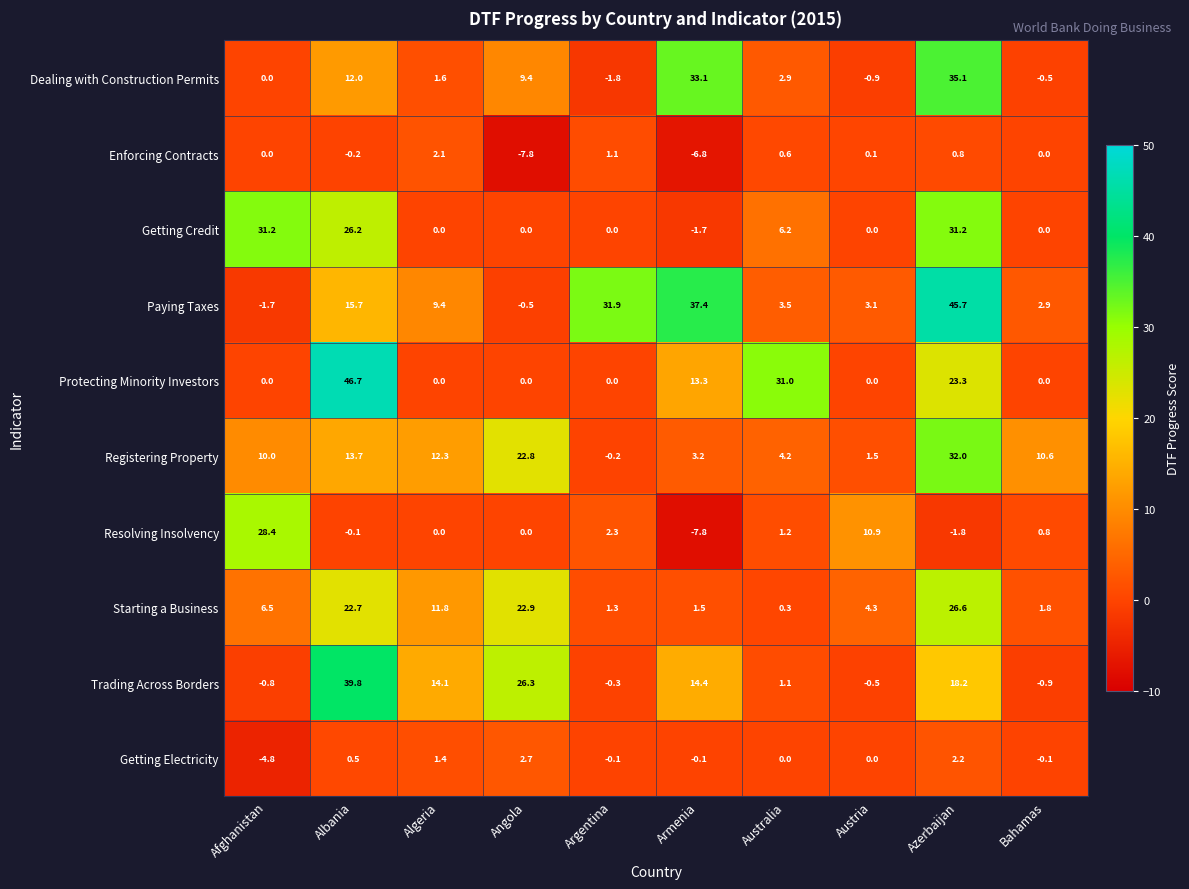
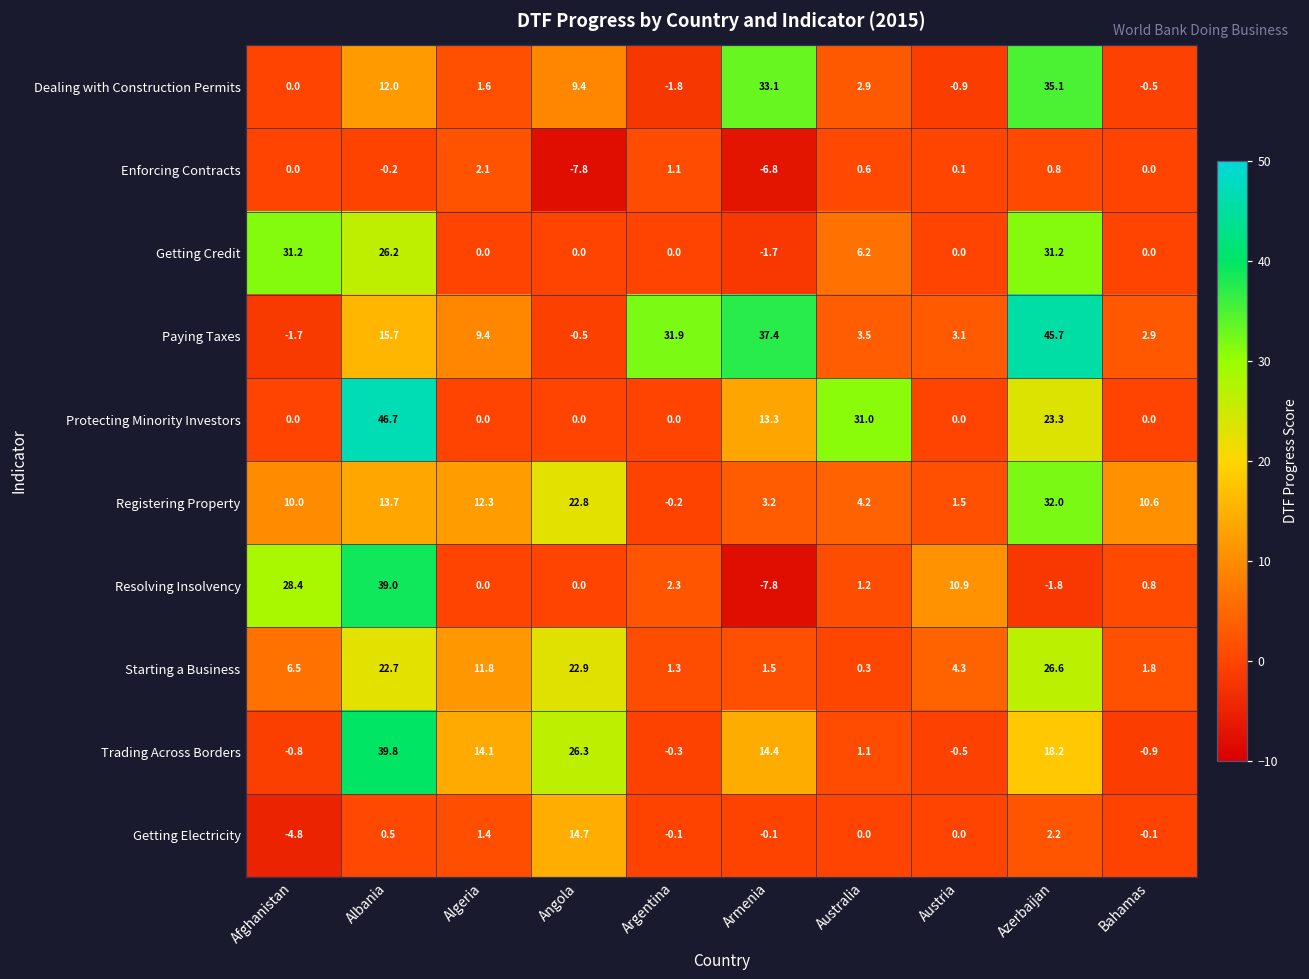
  {
    "Dealing with Construction Permits": {
      "Afghanistan": 0.0,
      "Albania": 12.0,
      "Algeria": 1.6,
      "Angola": 9.4,
      "Argentina": -1.8,
      "Armenia": 33.1,
      "Australia": 2.9,
      "Austria": -0.9,
      "Azerbaijan": 35.1,
      "Bahamas": -0.5
    },
    "Enforcing Contracts": {
      "Afghanistan": 0.0,
      "Albania": -0.2,
      "Algeria": 2.1,
      "Angola": -7.8,
      "Argentina": 1.1,
      "Armenia": -6.8,
      "Australia": 0.6,
      "Austria": 0.1,
      "Azerbaijan": 0.8,
      "Bahamas": 0.0
    },
    "Getting Credit": {
      "Afghanistan": 31.2,
      "Albania": 26.2,
      "Algeria": 0.0,
      "Angola": 0.0,
      "Argentina": 0.0,
      "Armenia": -1.7,
      "Australia": 6.2,
      "Austria": 0.0,
      "Azerbaijan": 31.2,
      "Bahamas": 0.0
    },
    "Paying Taxes": {
      "Afghanistan": -1.7,
      "Albania": 15.7,
      "Algeria": 9.4,
      "Angola": -0.5,
      "Argentina": 31.9,
      "Armenia": 37.4,
      "Australia": 3.5,
      "Austria": 3.1,
      "Azerbaijan": 45.7,
      "Bahamas": 2.9
    },
    "Protecting Minority Investors": {
      "Afghanistan": 0.0,
      "Albania": 46.7,
      "Algeria": 0.0,
      "Angola": 0.0,
      "Argentina": 0.0,
      "Armenia": 13.3,
      "Australia": 31.0,
      "Austria": 0.0,
      "Azerbaijan": 23.3,
      "Bahamas": 0.0
    },
    "Registering Property": {
      "Afghanistan": 10.0,
      "Albania": 13.7,
      "Algeria": 12.3,
      "Angola": 22.8,
      "Argentina": -0.2,
      "Armenia": 3.2,
      "Australia": 4.2,
      "Austria": 1.5,
      "Azerbaijan": 32.0,
      "Bahamas": 10.6
    },
    "Resolving Insolvency": {
      "Afghanistan": 28.4,
-     "Albania": -0.1,
+     "Albania": 39.0,
      "Algeria": 0.0,
      "Angola": 0.0,
      "Argentina": 2.3,
      "Armenia": -7.8,
      "Australia": 1.2,
      "Austria": 10.9,
      "Azerbaijan": -1.8,
      "Bahamas": 0.8
    },
    "Starting a Business": {
      "Afghanistan": 6.5,
      "Albania": 22.7,
      "Algeria": 11.8,
      "Angola": 22.9,
      "Argentina": 1.3,
      "Armenia": 1.5,
      "Australia": 0.3,
      "Austria": 4.3,
      "Azerbaijan": 26.6,
      "Bahamas": 1.8
    },
    "Trading Across Borders": {
      "Afghanistan": -0.8,
      "Albania": 39.8,
      "Algeria": 14.1,
      "Angola": 26.3,
      "Argentina": -0.3,
      "Armenia": 14.4,
      "Australia": 1.1,
      "Austria": -0.5,
      "Azerbaijan": 18.2,
      "Bahamas": -0.9
    },
    "Getting Electricity": {
      "Afghanistan": -4.8,
      "Albania": 0.5,
      "Algeria": 1.4,
-     "Angola": 2.7,
+     "Angola": 14.7,
      "Argentina": -0.1,
      "Armenia": -0.1,
      "Australia": 0.0,
      "Austria": 0.0,
      "Azerbaijan": 2.2,
      "Bahamas": -0.1
    }
  }
